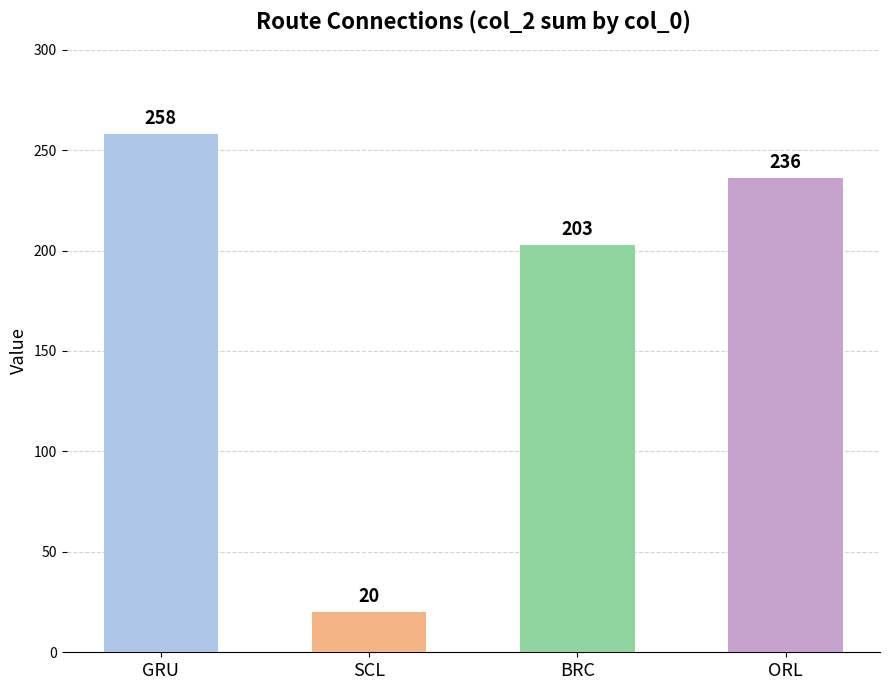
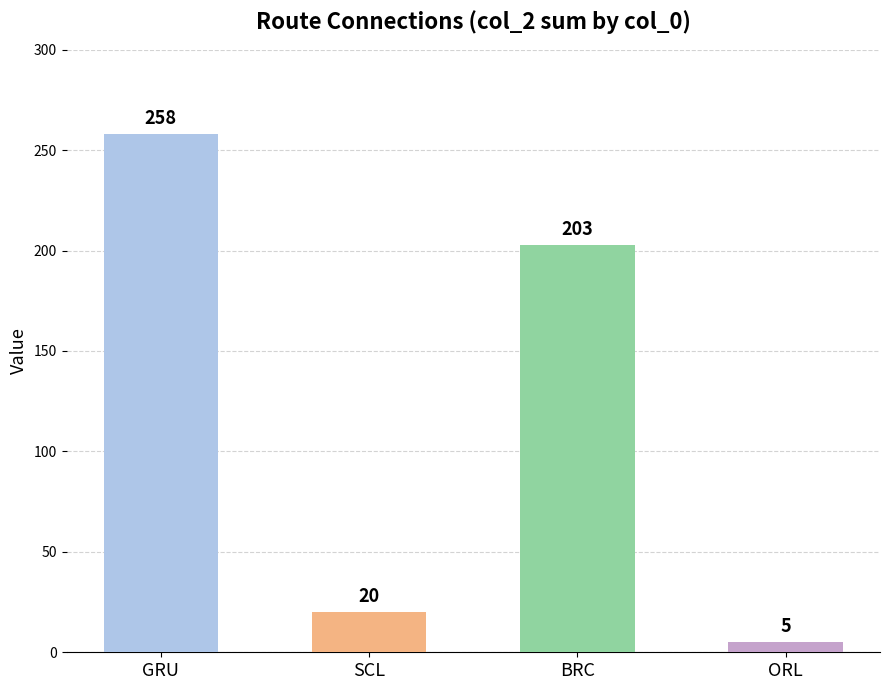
  {
    "GRU": 258,
    "SCL": 20,
    "BRC": 203,
-   "ORL": 236
+   "ORL": 5
  }
